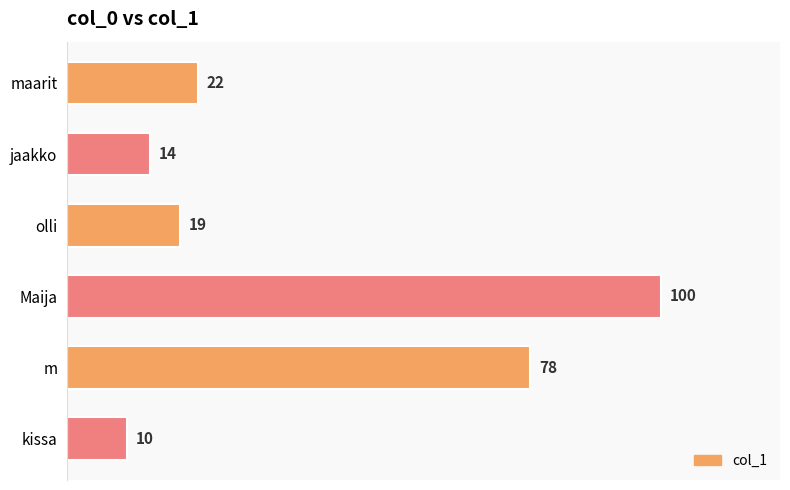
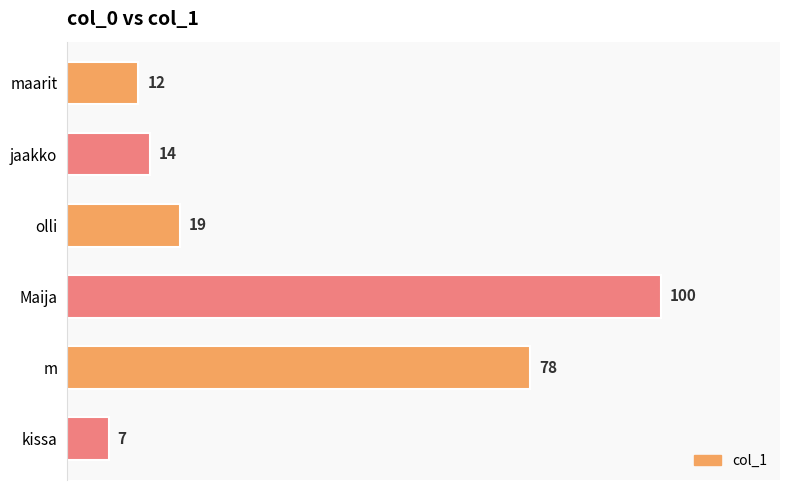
  {
-   "maarit": 22,
+   "maarit": 12,
    "jaakko": 14,
    "olli": 19,
    "Maija": 100,
    "m": 78,
-   "kissa": 10
+   "kissa": 7
  }
